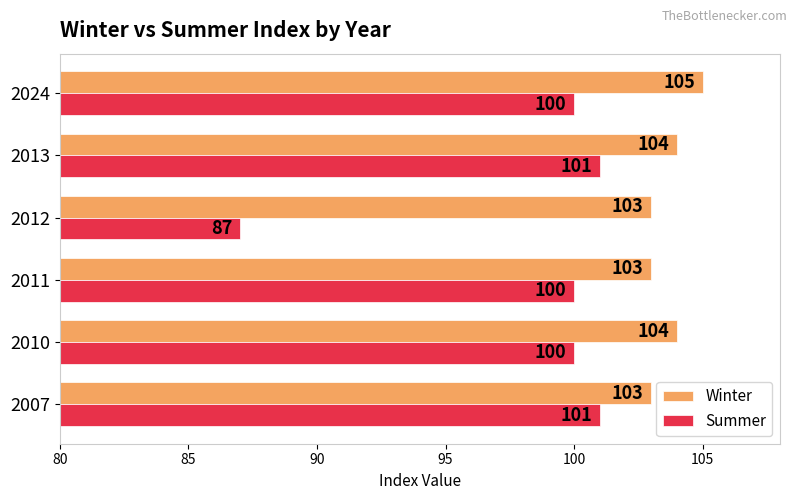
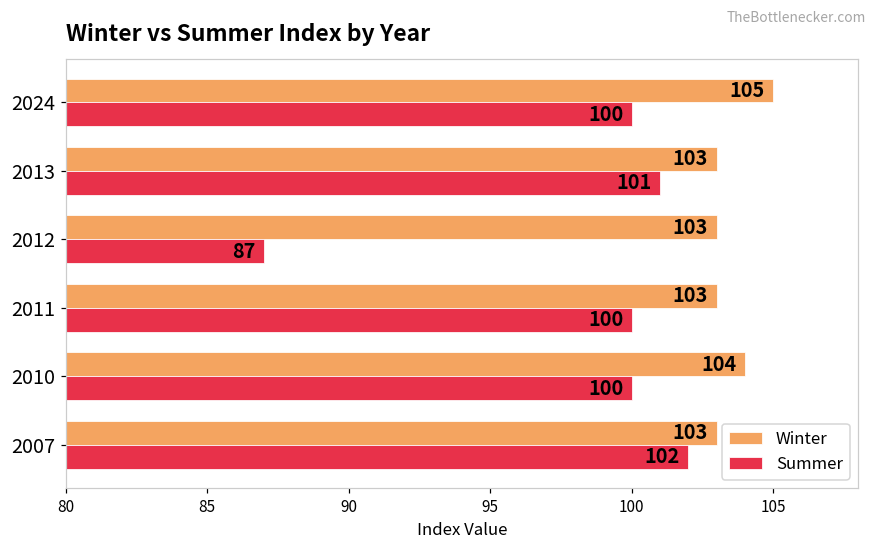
  {
    "Winter": {
      "2024": 105,
-     "2013": 104,
+     "2013": 103,
      "2012": 103,
      "2011": 103,
      "2010": 104,
      "2007": 103
    },
    "Summer": {
      "2024": 100,
      "2013": 101,
      "2012": 87,
      "2011": 100,
      "2010": 100,
-     "2007": 101
+     "2007": 102
    }
  }
